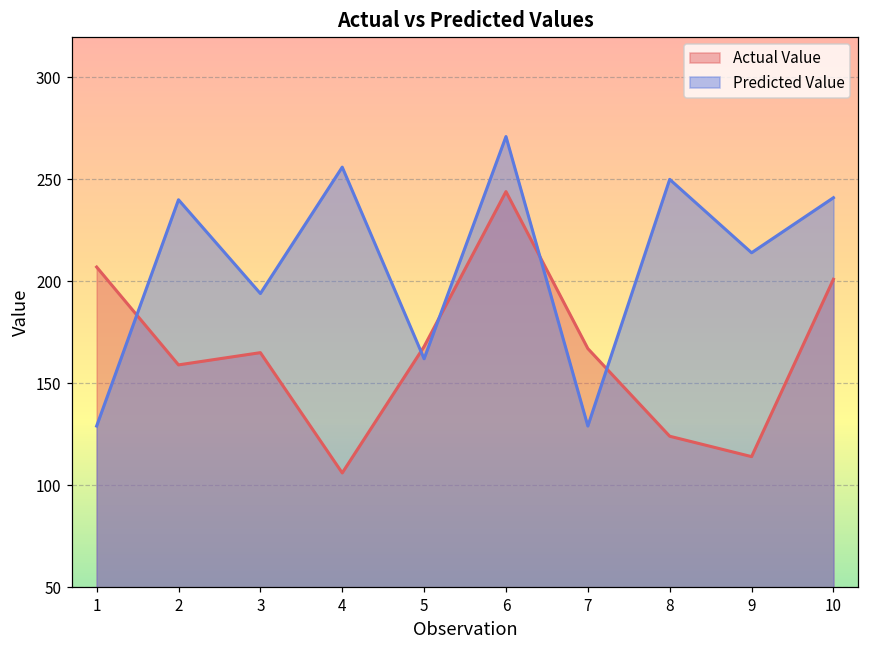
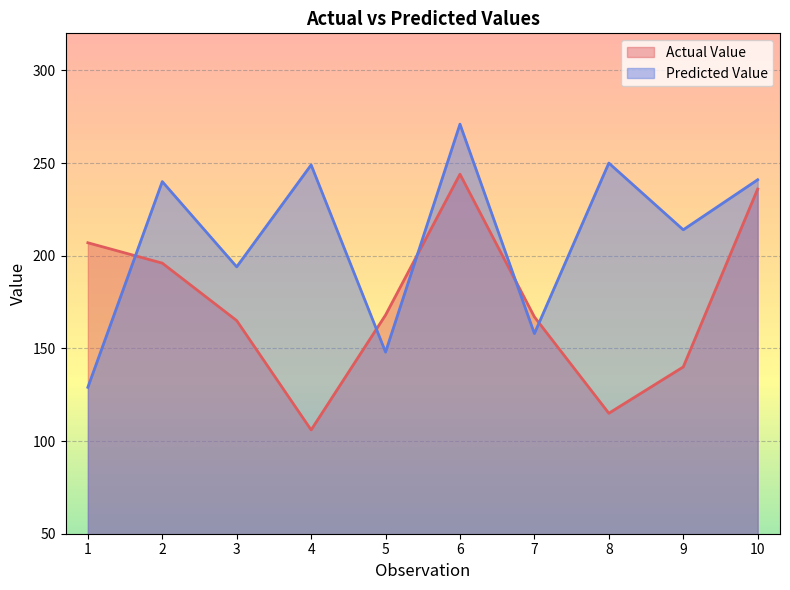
  {
    "Actual Value": {
      "1": 207,
-     "2": 159,
+     "2": 196,
      "3": 165,
      "4": 106,
      "5": 168,
      "6": 244,
      "7": 167,
-     "8": 124,
-     "9": 114,
-     "10": 201
+     "8": 115,
+     "9": 140,
+     "10": 236
    },
    "Predicted Value": {
      "1": 129,
      "2": 240,
      "3": 194,
-     "4": 256,
-     "5": 162,
+     "4": 249,
+     "5": 148,
      "6": 271,
-     "7": 129,
+     "7": 158,
      "8": 250,
      "9": 214,
      "10": 241
    }
  }
